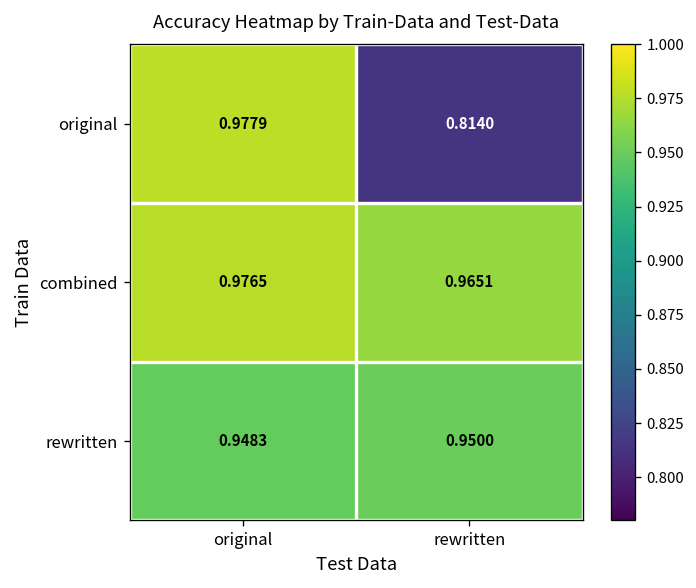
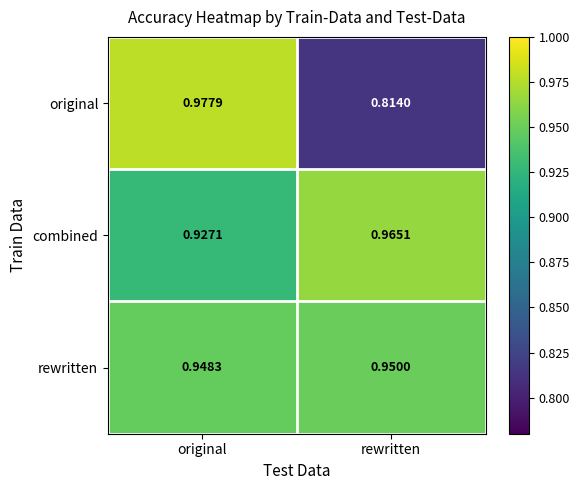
  {
    "original": {
      "original": 0.9779,
      "rewritten": 0.8140
    },
    "combined": {
-     "original": 0.9765,
+     "original": 0.9271,
      "rewritten": 0.9651
    },
    "rewritten": {
      "original": 0.9483,
      "rewritten": 0.9500
    }
  }
